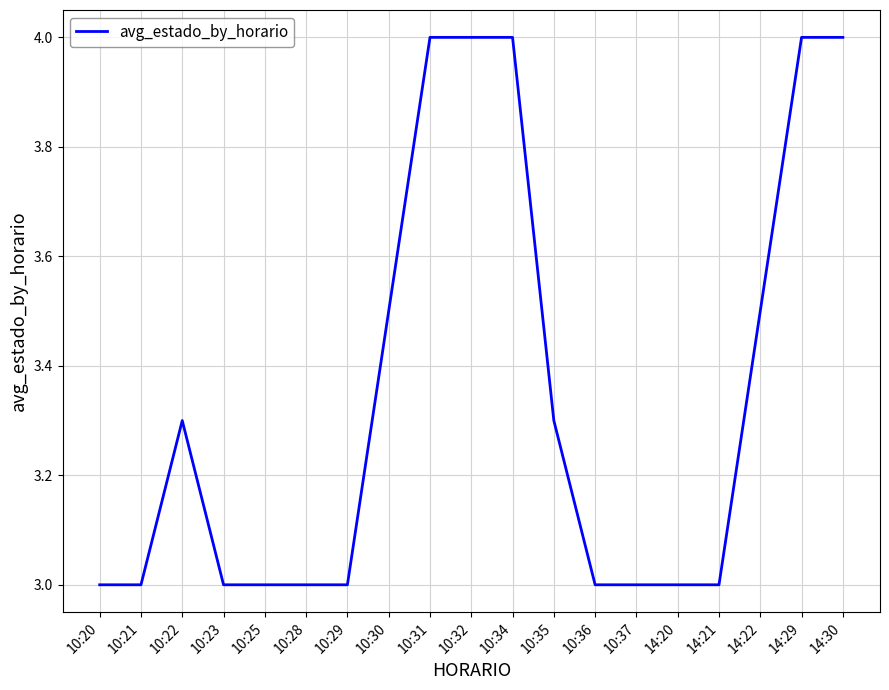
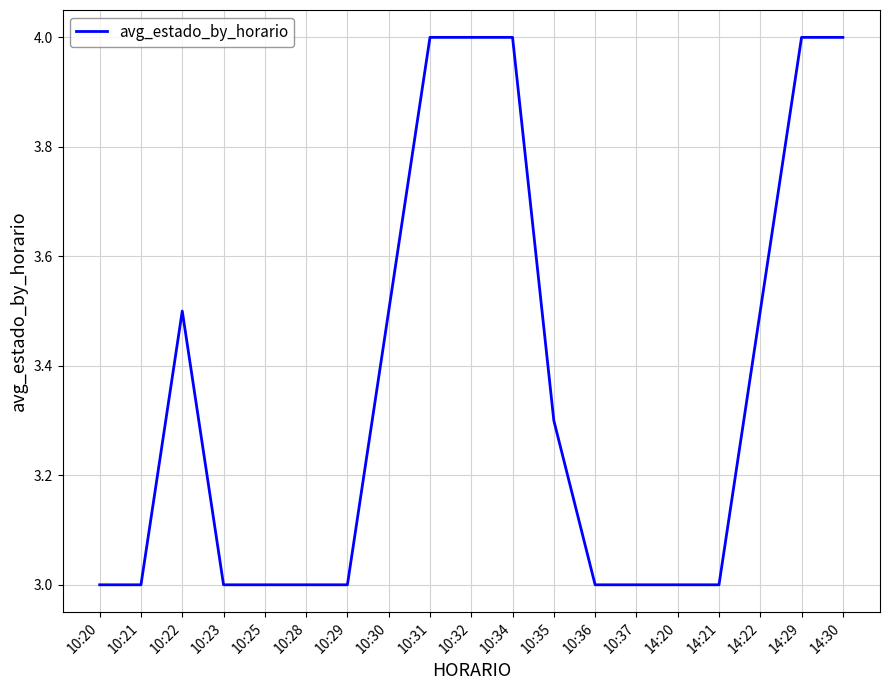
  {
    "10:20": 3.0,
    "10:21": 3.0,
-   "10:22": 3.3,
+   "10:22": 3.5,
    "10:23": 3.0,
    "10:25": 3.0,
    "10:28": 3.0,
    "10:29": 3.0,
    "10:30": 3.5,
    "10:31": 4.0,
    "10:32": 4.0,
    "10:34": 4.0,
    "10:35": 3.3,
    "10:36": 3.0,
    "10:37": 3.0,
    "14:20": 3.0,
    "14:21": 3.0,
    "14:22": 3.5,
    "14:29": 4.0,
    "14:30": 4.0
  }
